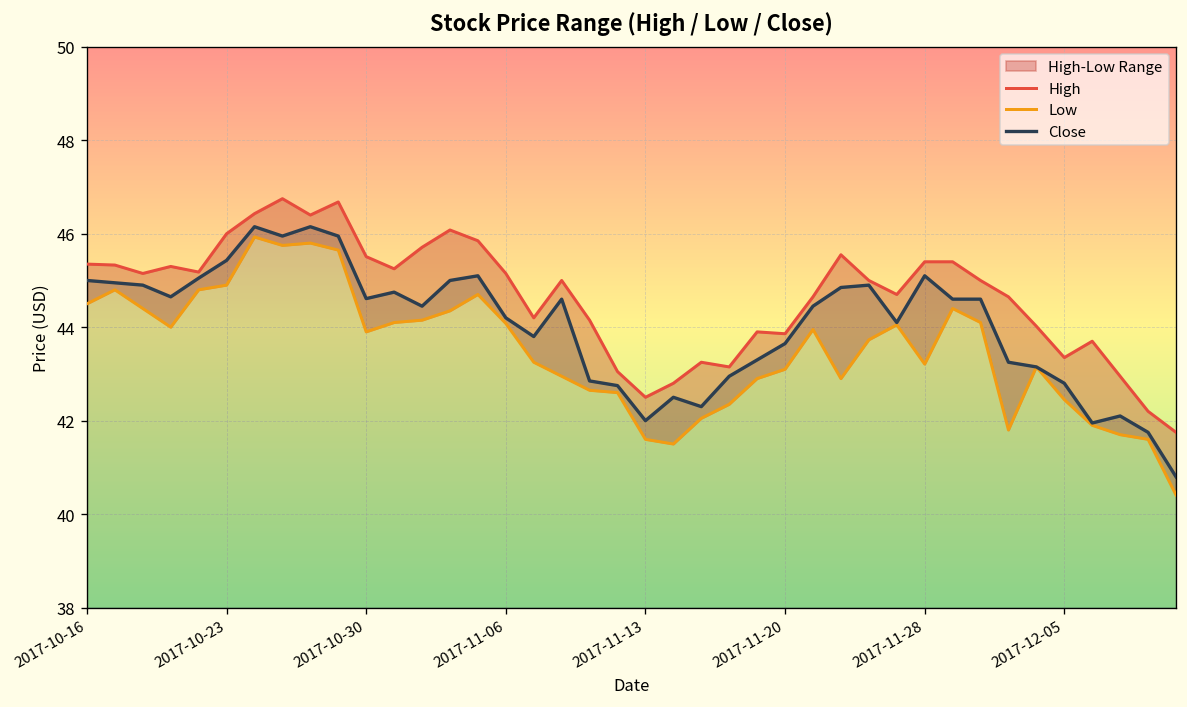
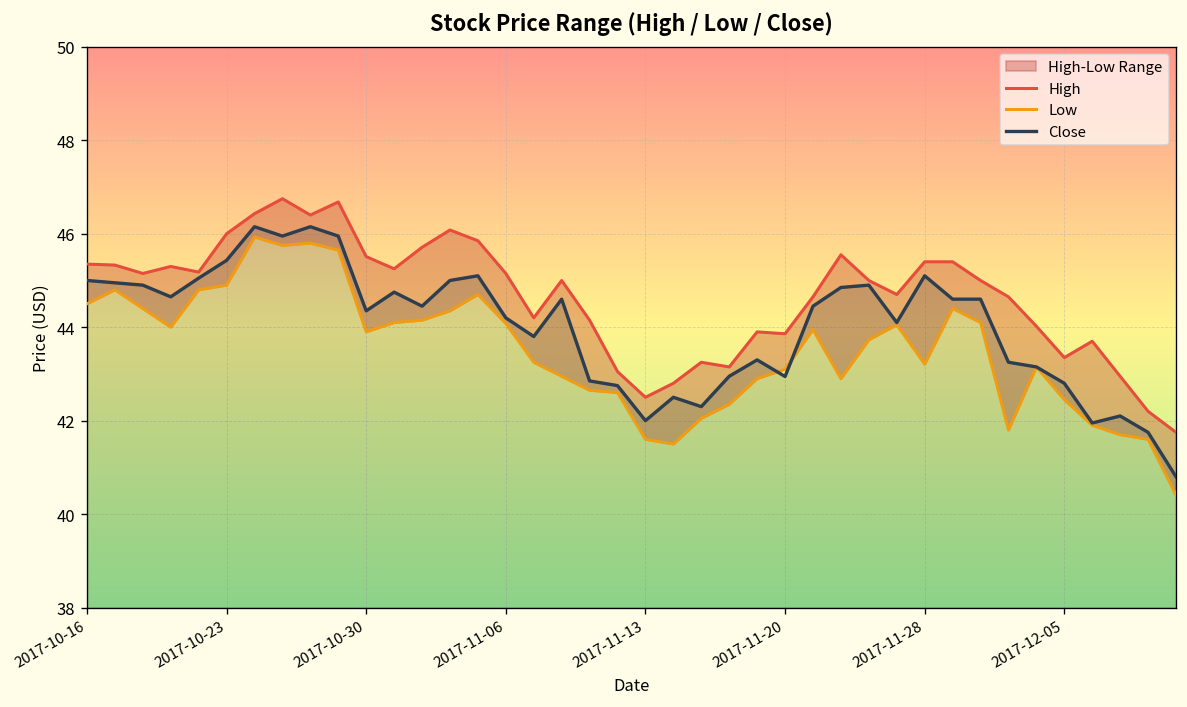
  {
    "High-Low Range": {
      "2017-10-16": 45.3,
      "2017-10-23": 46.0,
      "2017-10-30": 45.5,
      "2017-11-06": 45.2,
      "2017-11-13": 42.5,
      "2017-11-20": 43.9,
      "2017-11-28": 45.4,
      "2017-12-05": 43.3
    },
    "Low": {
      "2017-10-16": 44.5,
      "2017-10-23": 44.9,
      "2017-10-30": 43.9,
      "2017-11-06": 44.1,
      "2017-11-13": 41.6,
      "2017-11-20": 43.1,
      "2017-11-28": 43.2,
      "2017-12-05": 42.5
    },
    "Close": {
      "2017-10-16": 45.0,
      "2017-10-23": 45.4,
-     "2017-10-30": 44.6,
+     "2017-10-30": 44.3,
      "2017-11-06": 44.2,
      "2017-11-13": 42.0,
-     "2017-11-20": 43.7,
+     "2017-11-20": 42.9,
      "2017-11-28": 45.1,
      "2017-12-05": 42.8
    }
  }
